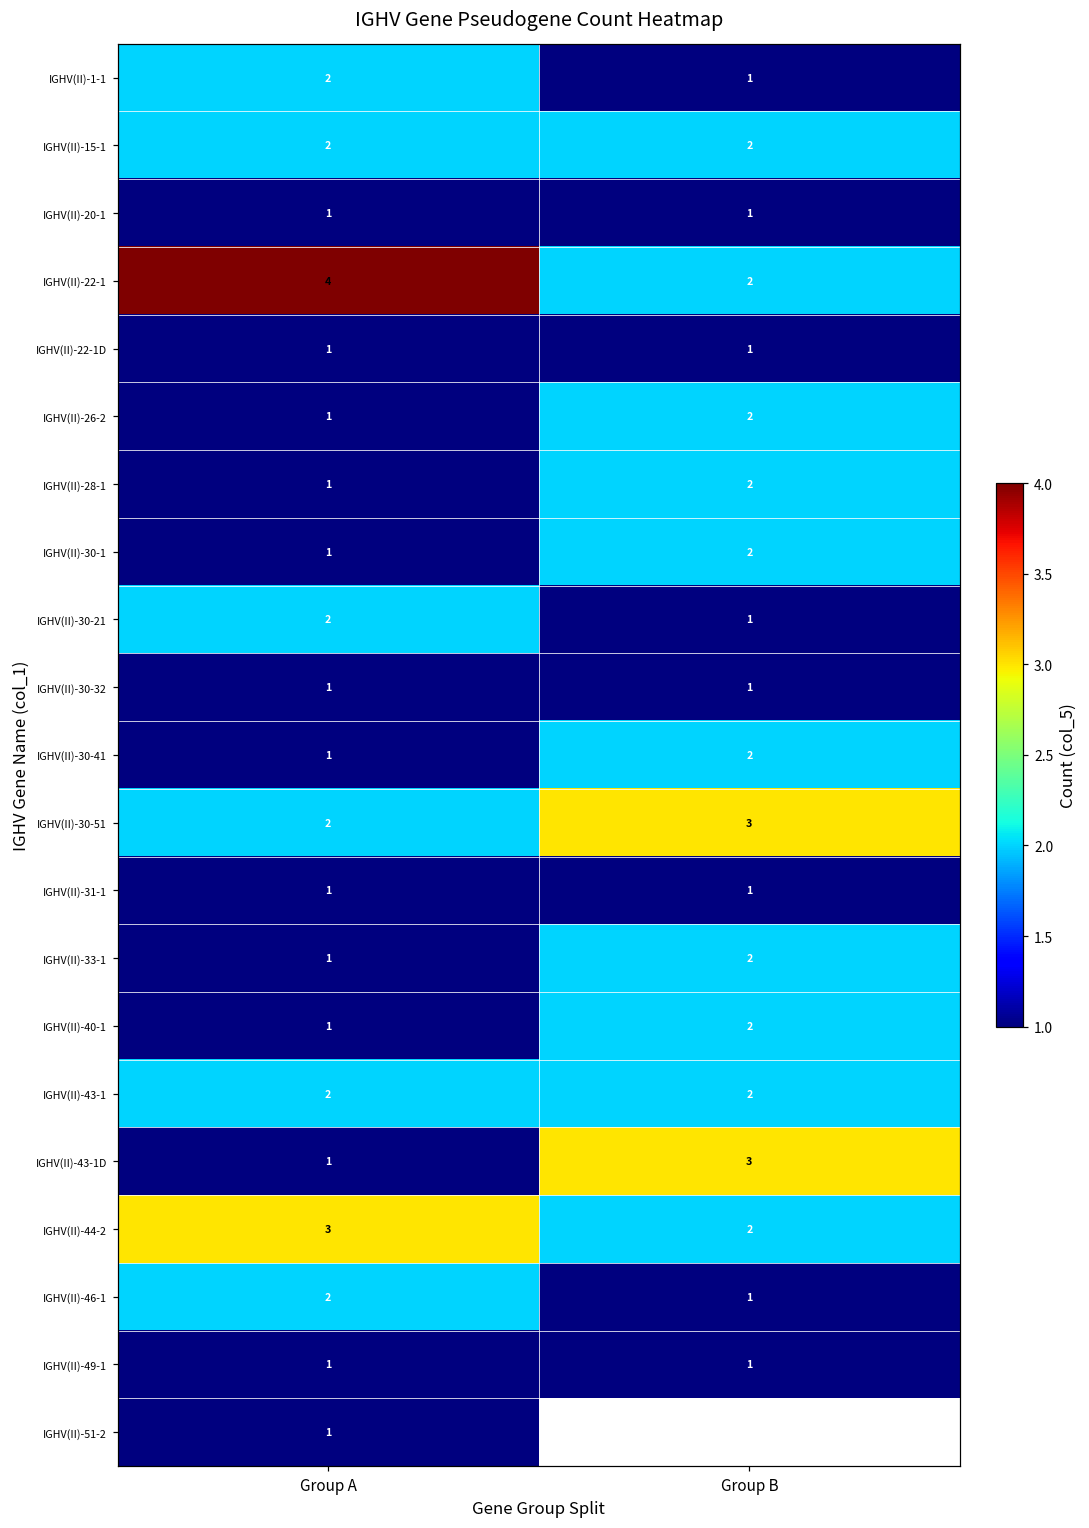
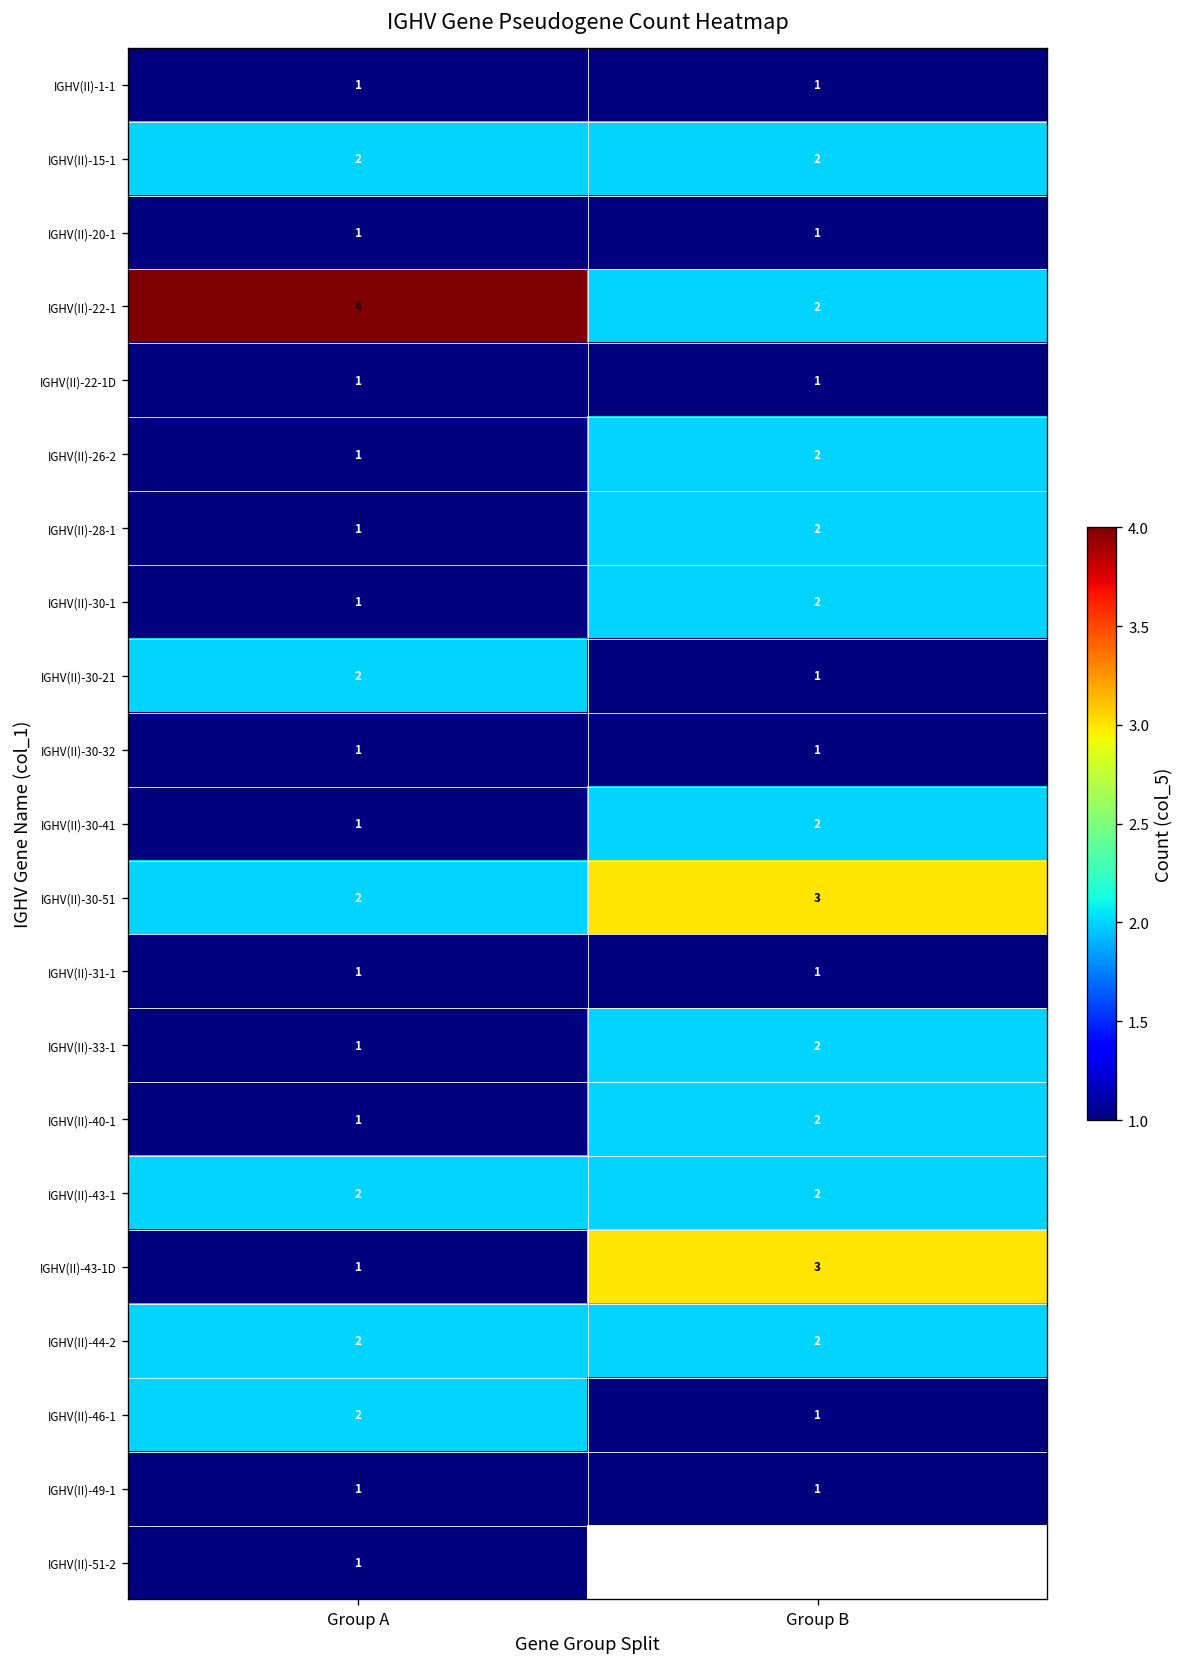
  {
    "IGHV(II)-1-1": {
-     "Group A": 2,
+     "Group A": 1,
      "Group B": 1
    },
    "IGHV(II)-15-1": {
      "Group A": 2,
      "Group B": 2
    },
    "IGHV(II)-20-1": {
      "Group A": 1,
      "Group B": 1
    },
    "IGHV(II)-22-1": {
      "Group A": 4,
      "Group B": 2
    },
    "IGHV(II)-22-1D": {
      "Group A": 1,
      "Group B": 1
    },
    "IGHV(II)-26-2": {
      "Group A": 1,
      "Group B": 2
    },
    "IGHV(II)-28-1": {
      "Group A": 1,
      "Group B": 2
    },
    "IGHV(II)-30-1": {
      "Group A": 1,
      "Group B": 2
    },
    "IGHV(II)-30-21": {
      "Group A": 2,
      "Group B": 1
    },
    "IGHV(II)-30-32": {
      "Group A": 1,
      "Group B": 1
    },
    "IGHV(II)-30-41": {
      "Group A": 1,
      "Group B": 2
    },
    "IGHV(II)-30-51": {
      "Group A": 2,
      "Group B": 3
    },
    "IGHV(II)-31-1": {
      "Group A": 1,
      "Group B": 1
    },
    "IGHV(II)-33-1": {
      "Group A": 1,
      "Group B": 2
    },
    "IGHV(II)-40-1": {
      "Group A": 1,
      "Group B": 2
    },
    "IGHV(II)-43-1": {
      "Group A": 2,
      "Group B": 2
    },
    "IGHV(II)-43-1D": {
      "Group A": 1,
      "Group B": 3
    },
    "IGHV(II)-44-2": {
-     "Group A": 3,
+     "Group A": 2,
      "Group B": 2
    },
    "IGHV(II)-46-1": {
      "Group A": 2,
      "Group B": 1
    },
    "IGHV(II)-49-1": {
      "Group A": 1,
      "Group B": 1
    },
    "IGHV(II)-51-2": {
      "Group A": 1
    }
  }
